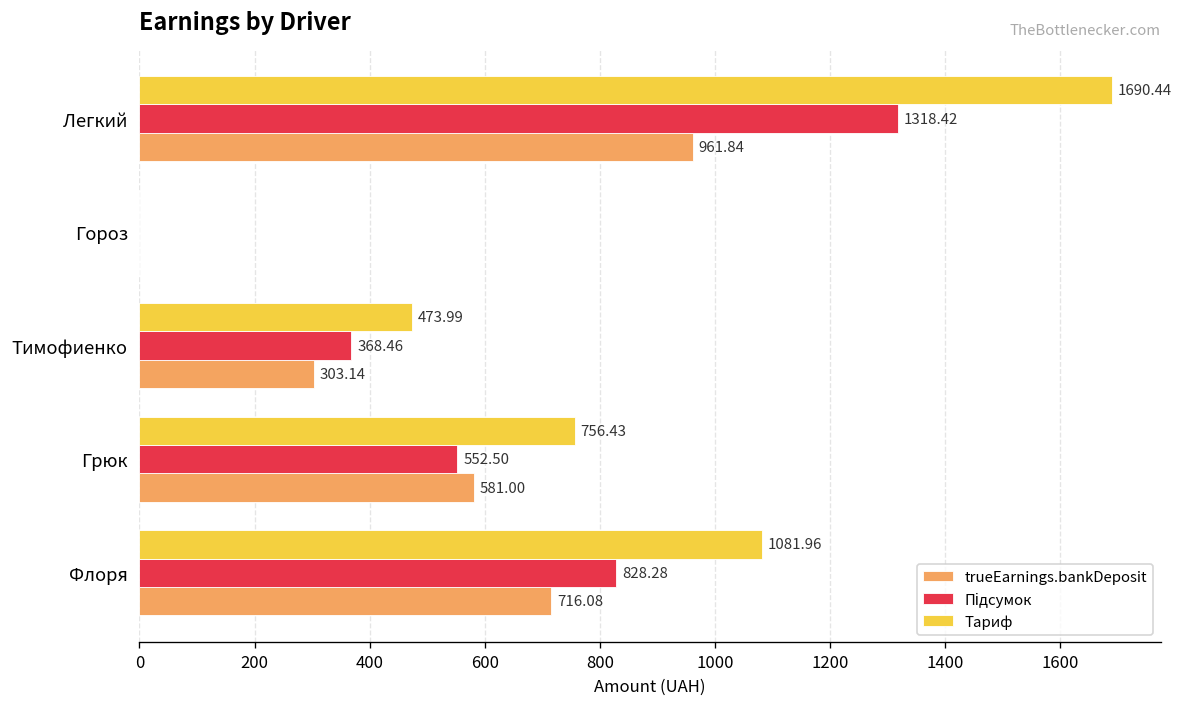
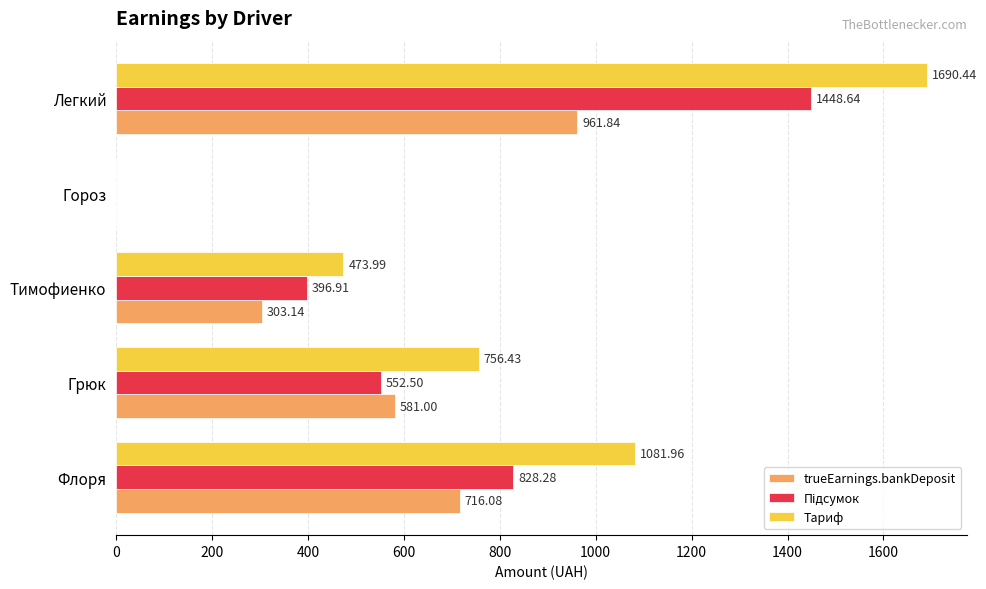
  {
    "Підсумок": {
-     "Легкий": 1318.42,
-     "Тимофиенко": 368.46,
+     "Легкий": 1448.64,
+     "Тимофиенко": 396.91,
      "Грюк": 552.50,
      "Флоря": 828.28
    }
  }
